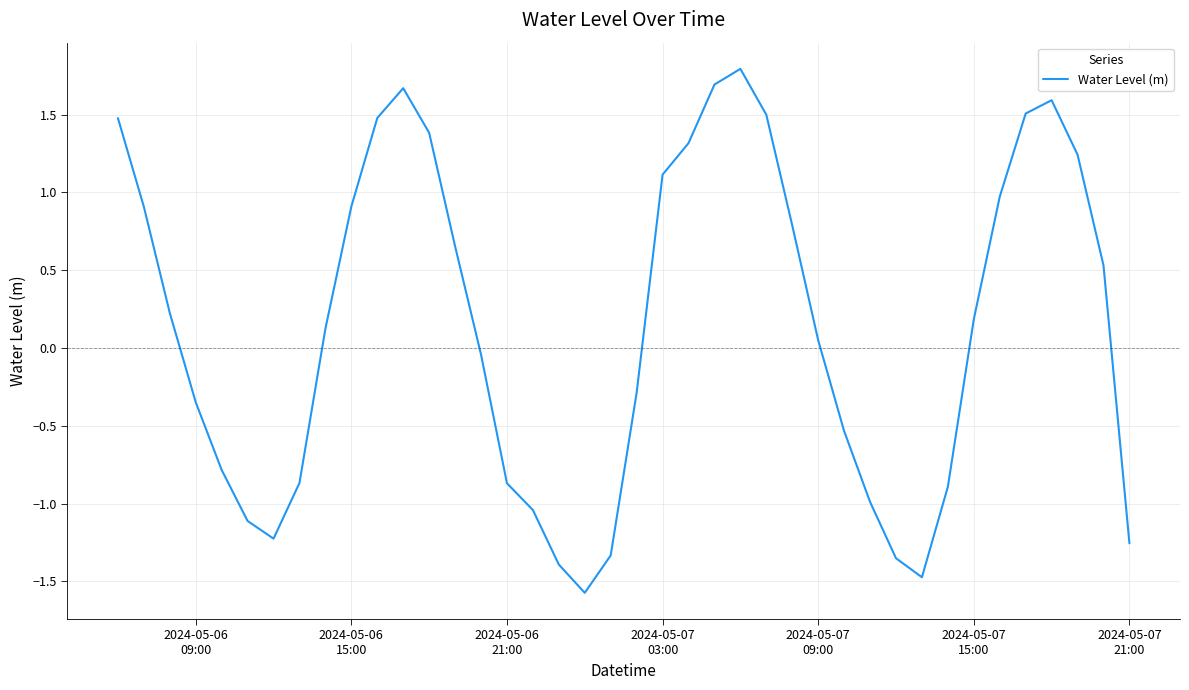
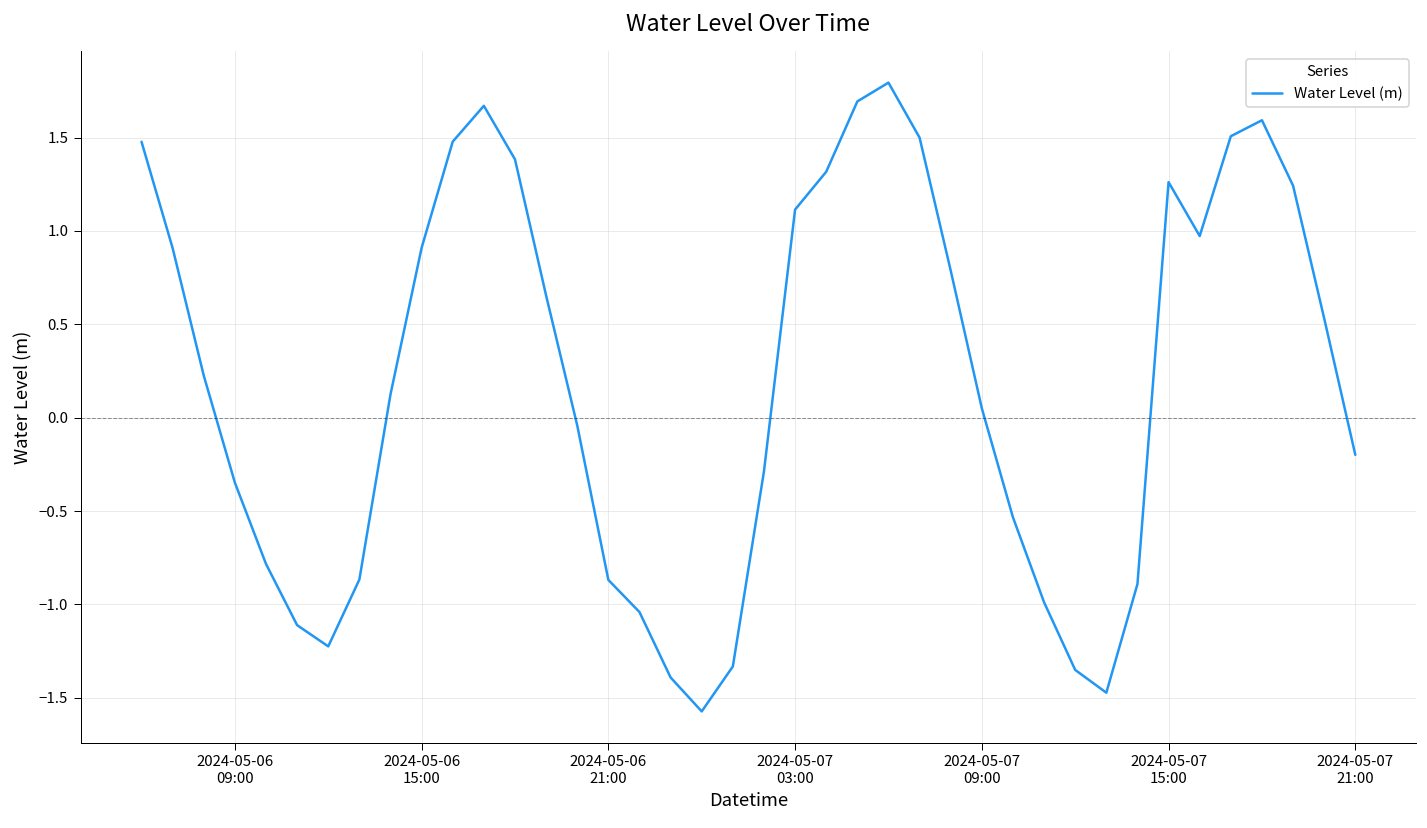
  {
    "2024-05-06 09:00": -0.35,
    "2024-05-06 15:00": 0.91,
    "2024-05-06 21:00": -0.87,
    "2024-05-07 03:00": 1.11,
    "2024-05-07 09:00": 0.05,
-   "2024-05-07 15:00": 0.18,
-   "2024-05-07 21:00": -1.25
+   "2024-05-07 15:00": 1.26,
+   "2024-05-07 21:00": -0.20
  }
